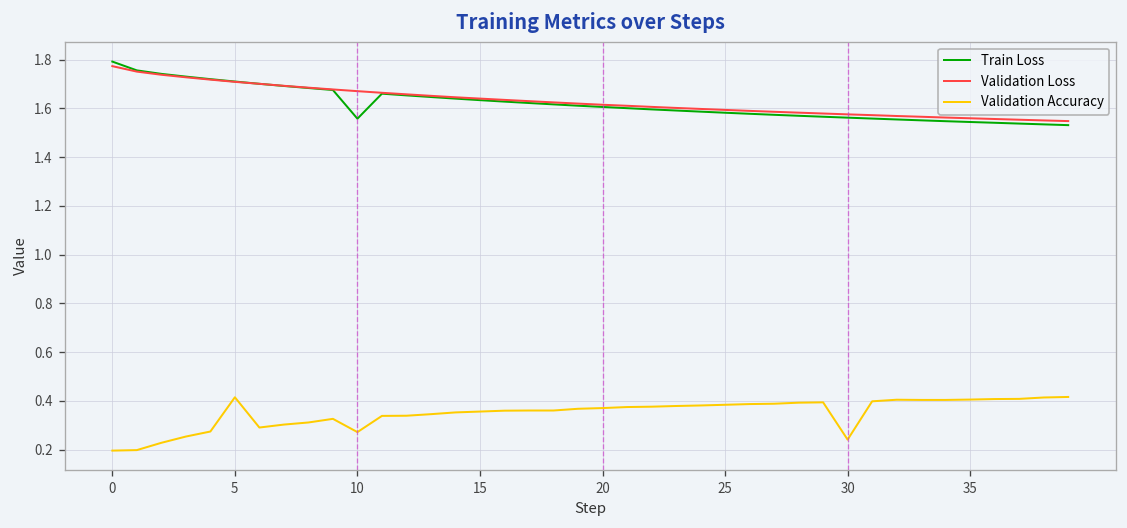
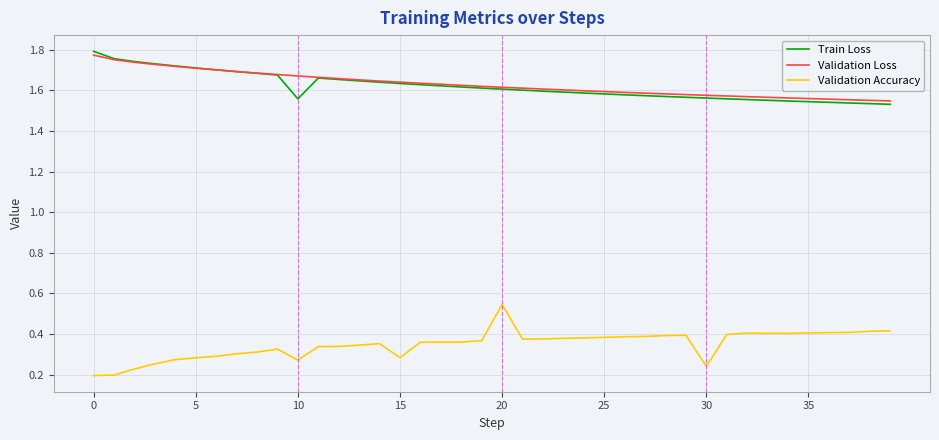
  {
    "Train Loss": {
      "0": 1.79,
      "10": 1.56,
      "30": 1.56,
      "35": 1.54
    },
    "Validation Loss": {
      "0": 1.77,
      "10": 1.67,
      "30": 1.58,
      "35": 1.56
    },
    "Validation Accuracy": {
      "0": 0.20,
-     "5": 0.41,
+     "5": 0.28,
      "10": 0.27,
-     "15": 0.36,
-     "20": 0.37,
+     "15": 0.28,
+     "20": 0.55,
      "25": 0.38,
      "30": 0.24,
      "35": 0.41
    }
  }
